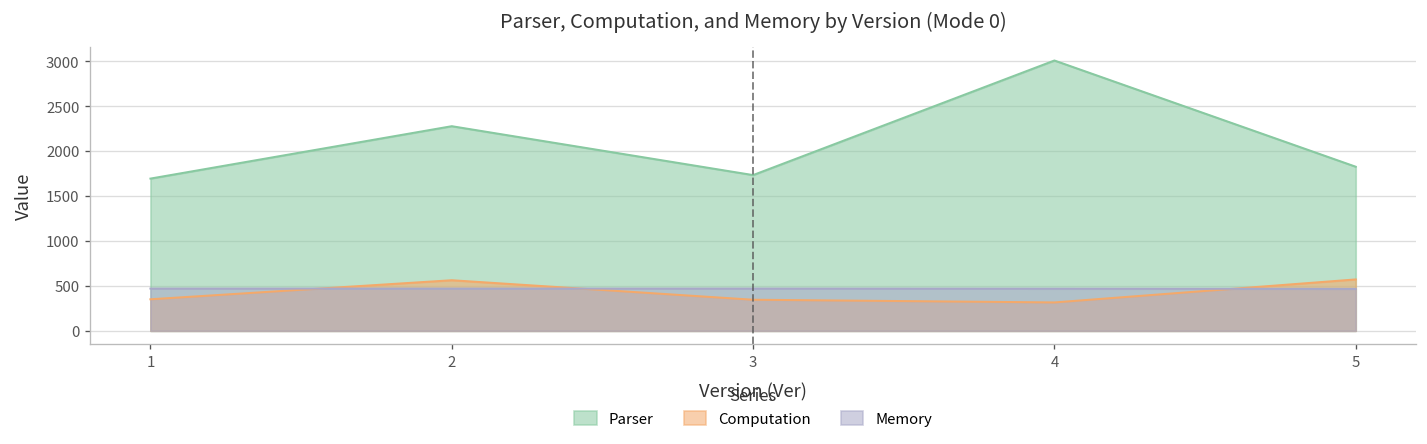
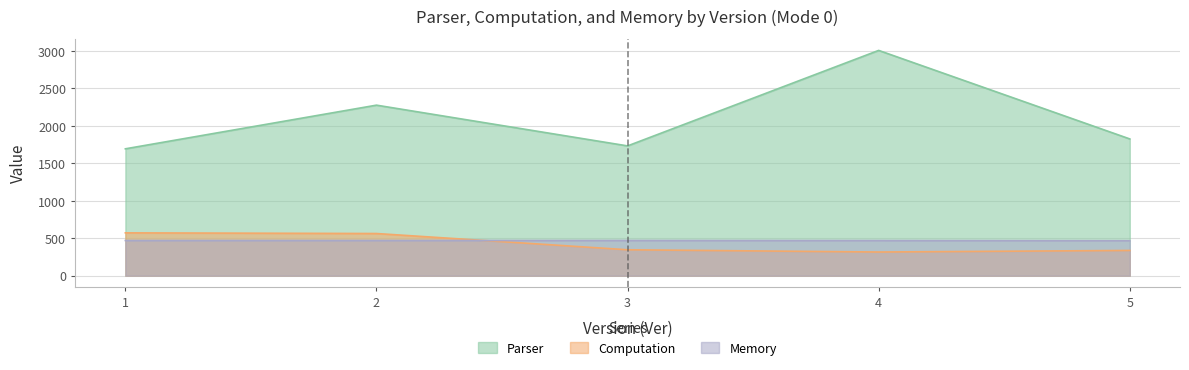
  {
    "Computation": {
-     "1": 400,
+     "1": 600,
      "2": 600,
      "3": 300,
      "4": 300,
-     "5": 600
+     "5": 300
    }
  }
